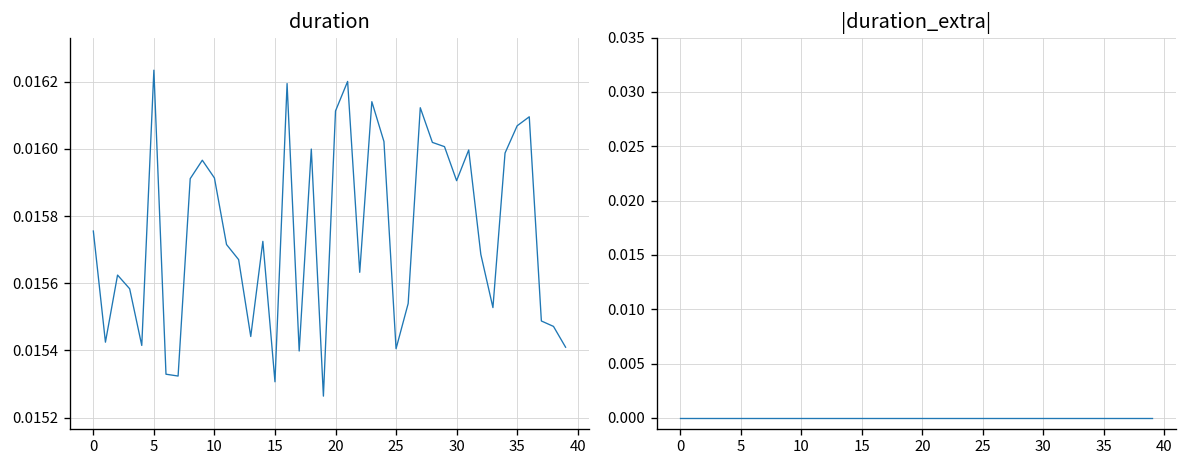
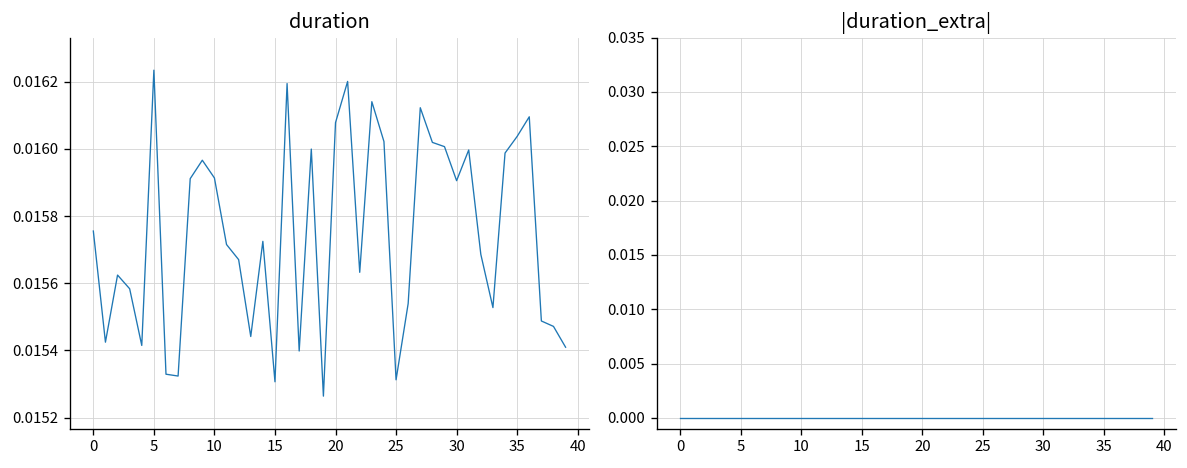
  {
    "duration": {
      "0": 0.01576,
      "5": 0.01623,
      "10": 0.01591,
      "15": 0.01531,
-     "20": 0.01611,
-     "25": 0.01541,
+     "20": 0.01608,
+     "25": 0.01531,
      "30": 0.01591,
-     "35": 0.01607
+     "35": 0.01604
    },
    "|duration_extra|": {
      "0": 0.000,
      "5": 0.000,
      "10": 0.000,
      "15": 0.000,
      "20": 0.000,
      "25": 0.000,
      "30": 0.000,
      "35": 0.000
    }
  }
